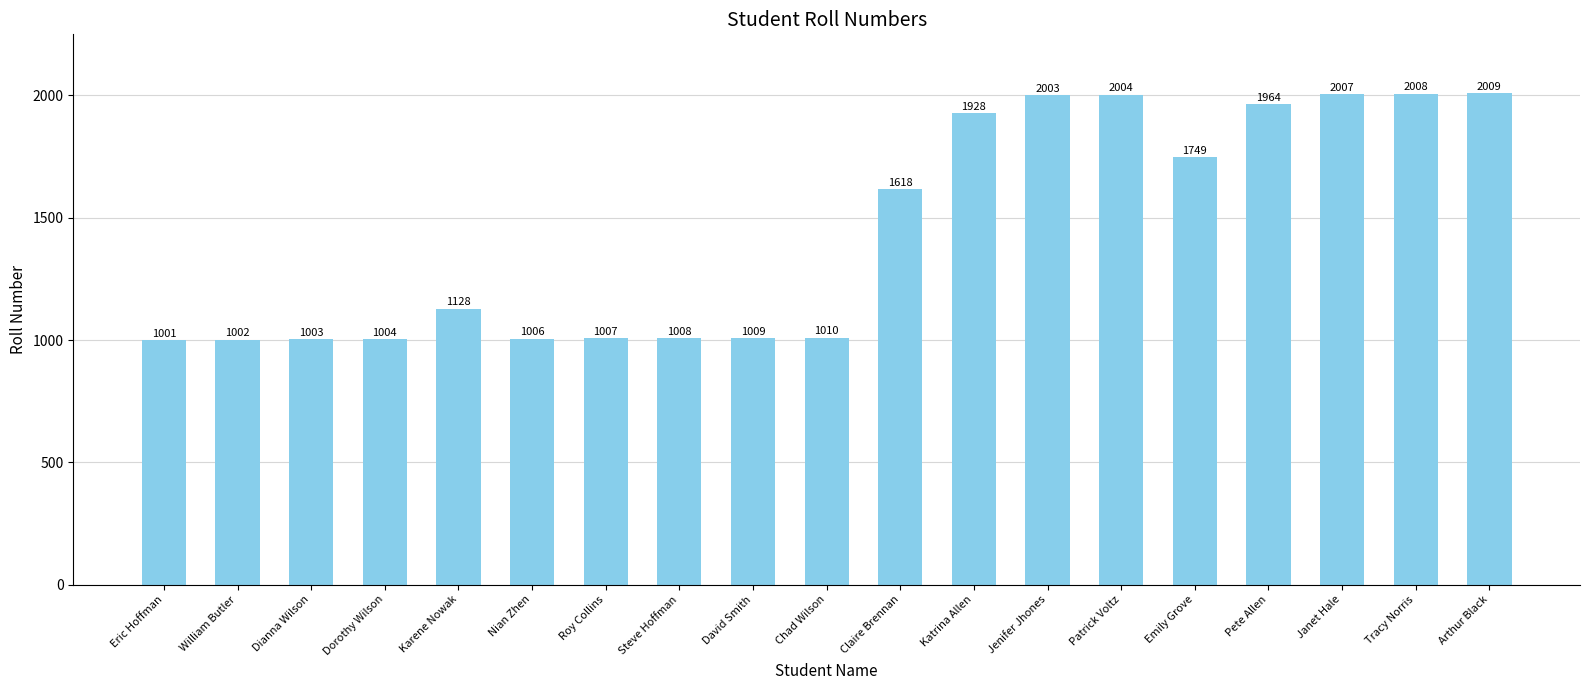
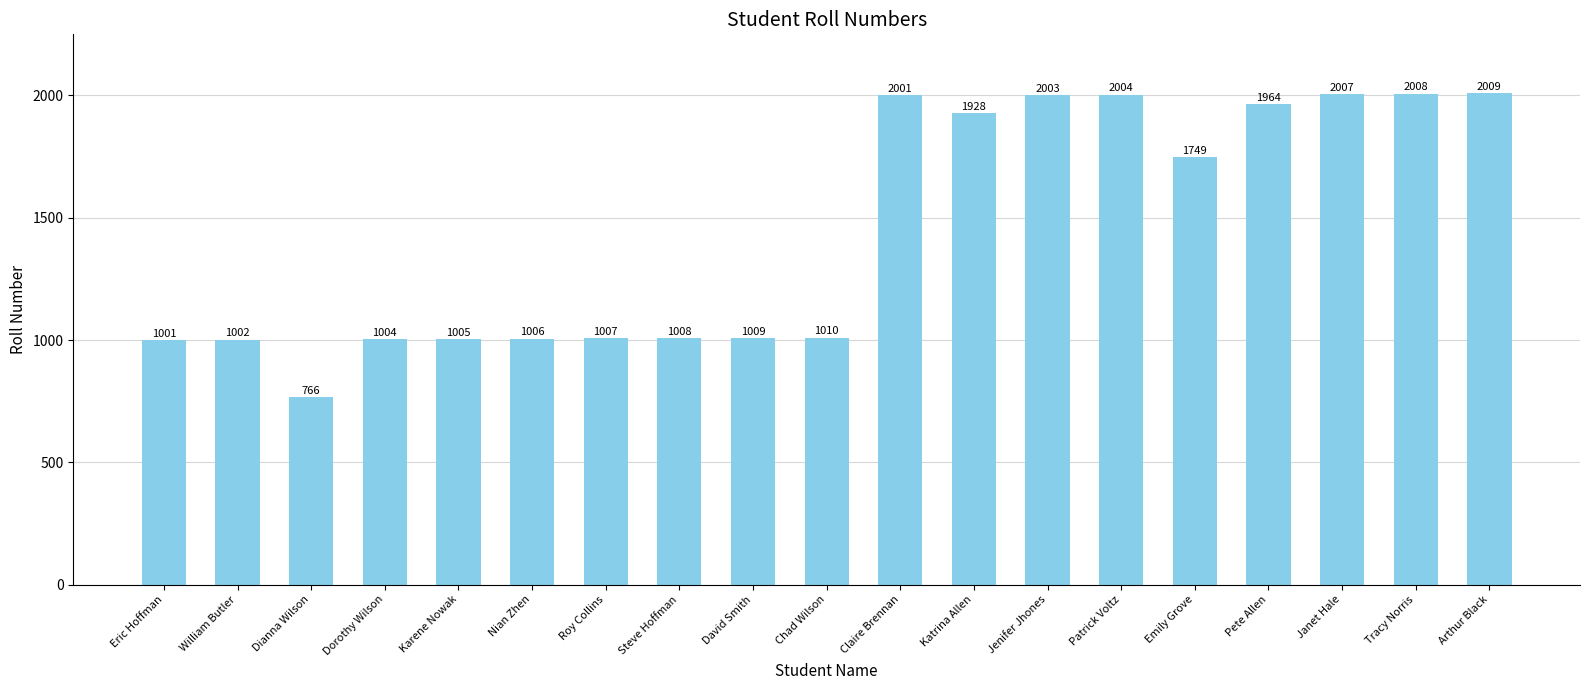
  {
    "Eric Hoffman": 1001,
    "William Butler": 1002,
-   "Dianna Wilson": 1003,
+   "Dianna Wilson": 766,
    "Dorothy Wilson": 1004,
-   "Karene Nowak": 1128,
+   "Karene Nowak": 1005,
    "Nian Zhen": 1006,
    "Roy Collins": 1007,
    "Steve Hoffman": 1008,
    "David Smith": 1009,
    "Chad Wilson": 1010,
-   "Claire Brennan": 1618,
+   "Claire Brennan": 2001,
    "Katrina Allen": 1928,
    "Jenifer Jhones": 2003,
    "Patrick Voltz": 2004,
    "Emily Grove": 1749,
    "Pete Allen": 1964,
    "Janet Hale": 2007,
    "Tracy Norris": 2008,
    "Arthur Black": 2009
  }
